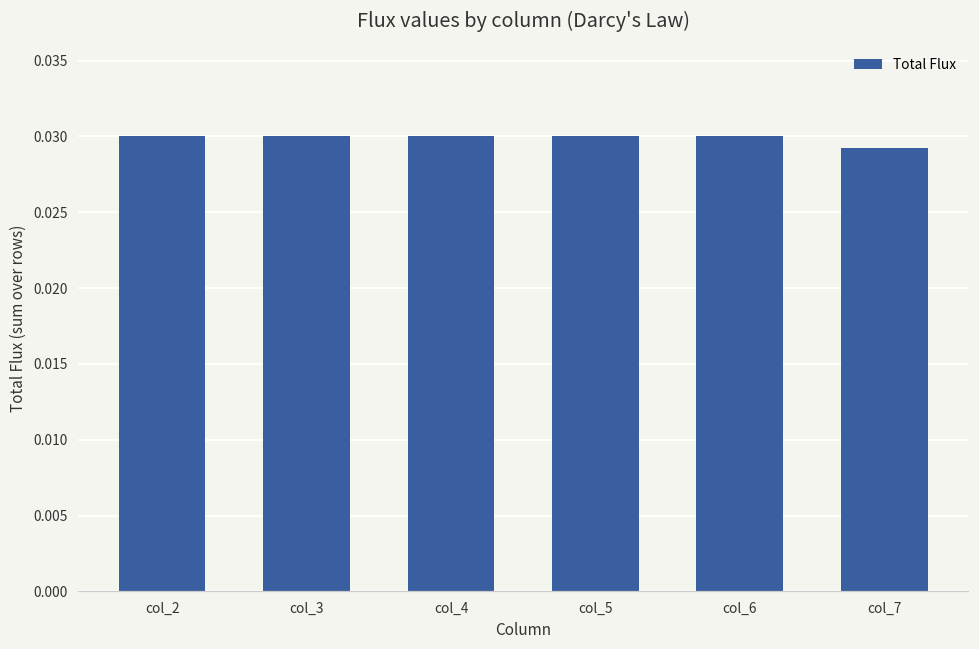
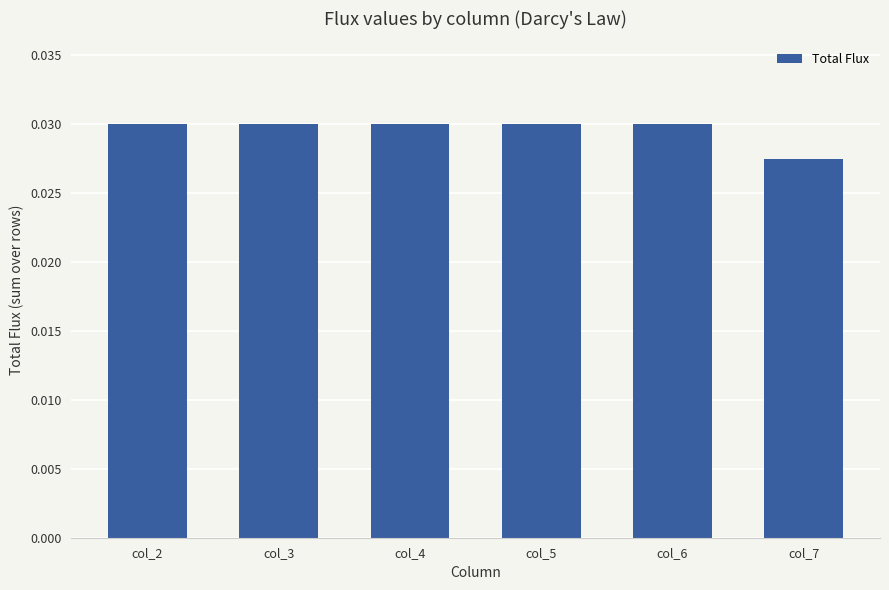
  {
    "col_2": 0.0300,
    "col_3": 0.0300,
    "col_4": 0.0300,
    "col_5": 0.0300,
    "col_6": 0.0300,
-   "col_7": 0.0292
+   "col_7": 0.0275
  }
